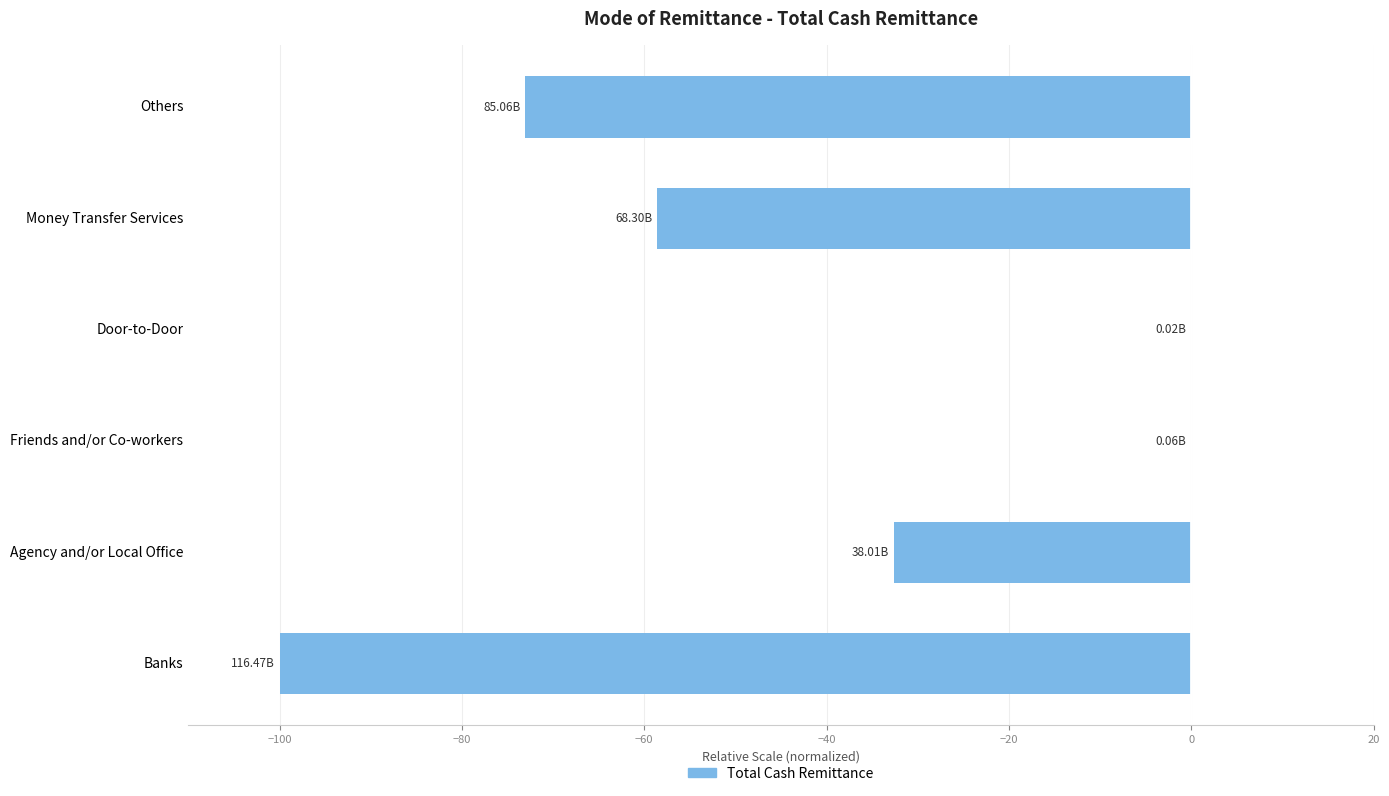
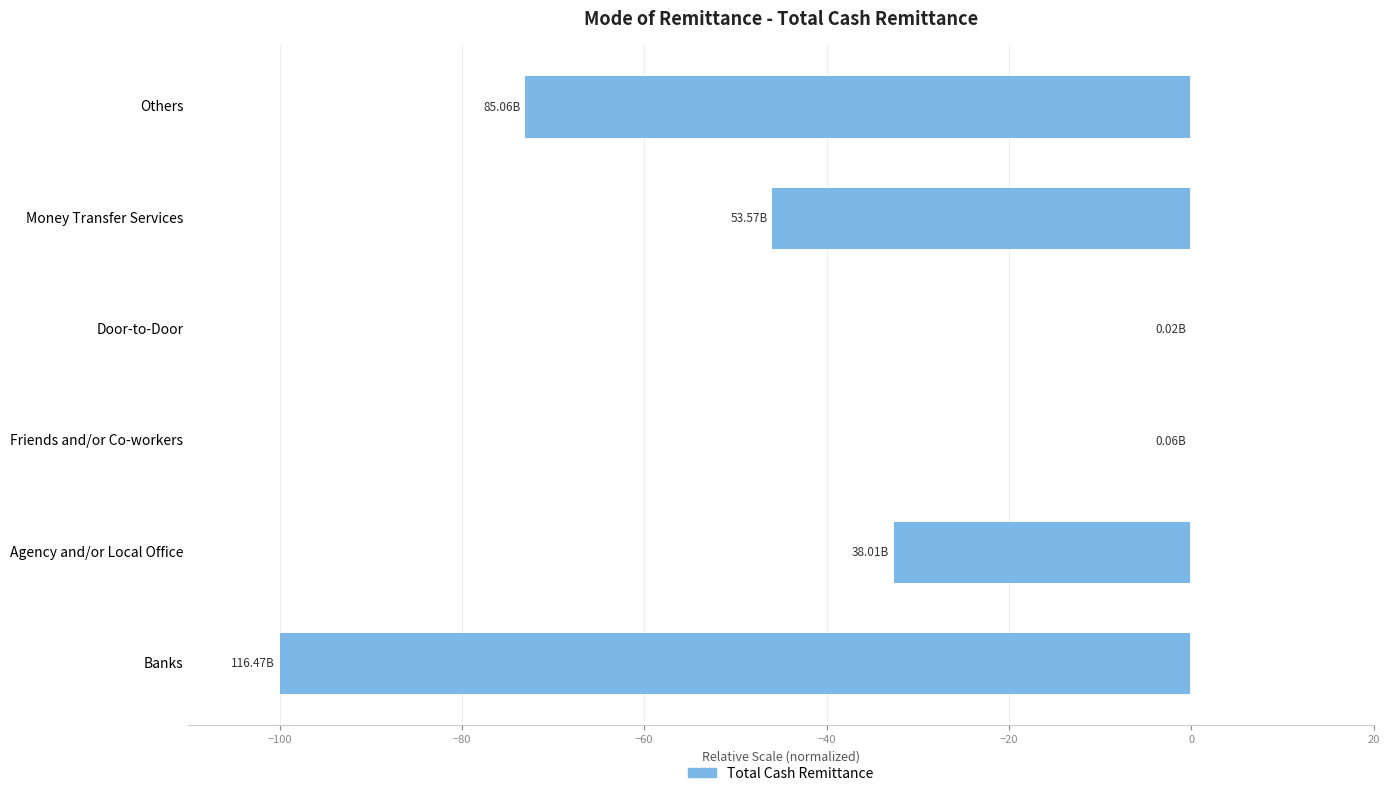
  {
-   "Money Transfer Services": "68.30B"
+   "Money Transfer Services": "53.57B"
  }
